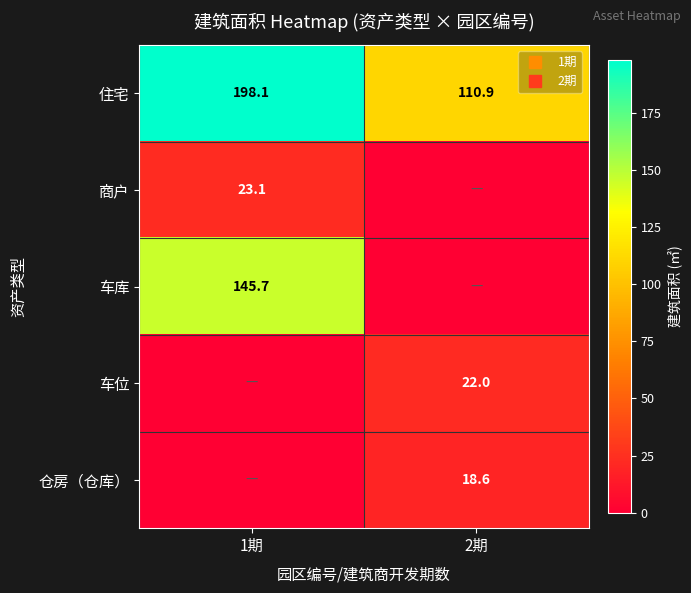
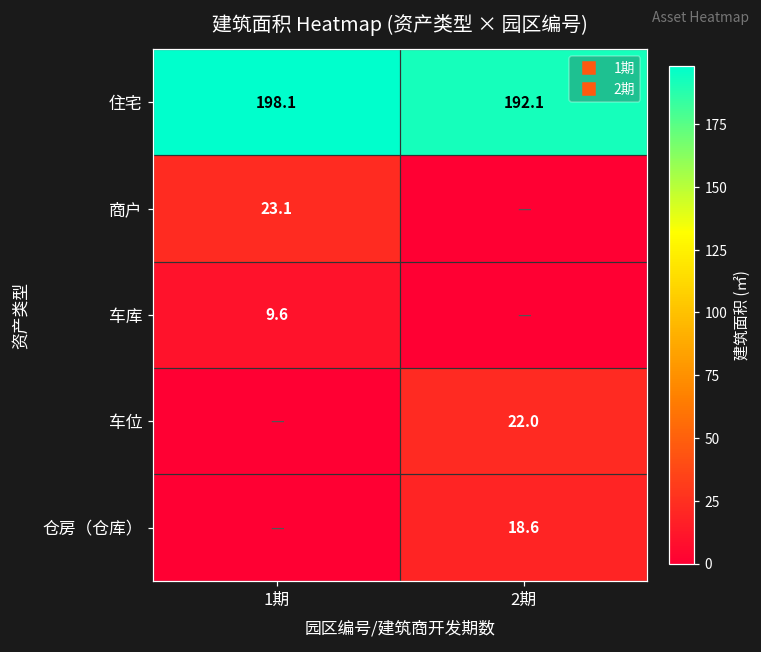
  {
    "住宅": {
      "1期": 198.1,
-     "2期": 110.9
+     "2期": 192.1
    },
    "商户": {
      "1期": 23.1
    },
    "车库": {
-     "1期": 145.7
+     "1期": 9.6
    },
    "车位": {
      "2期": 22.0
    },
    "仓房（仓库）": {
      "2期": 18.6
    }
  }
